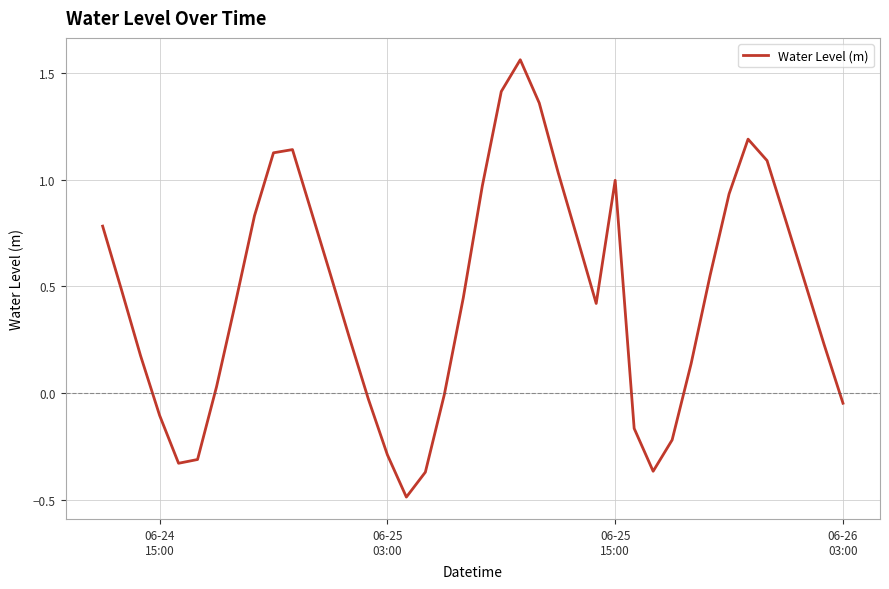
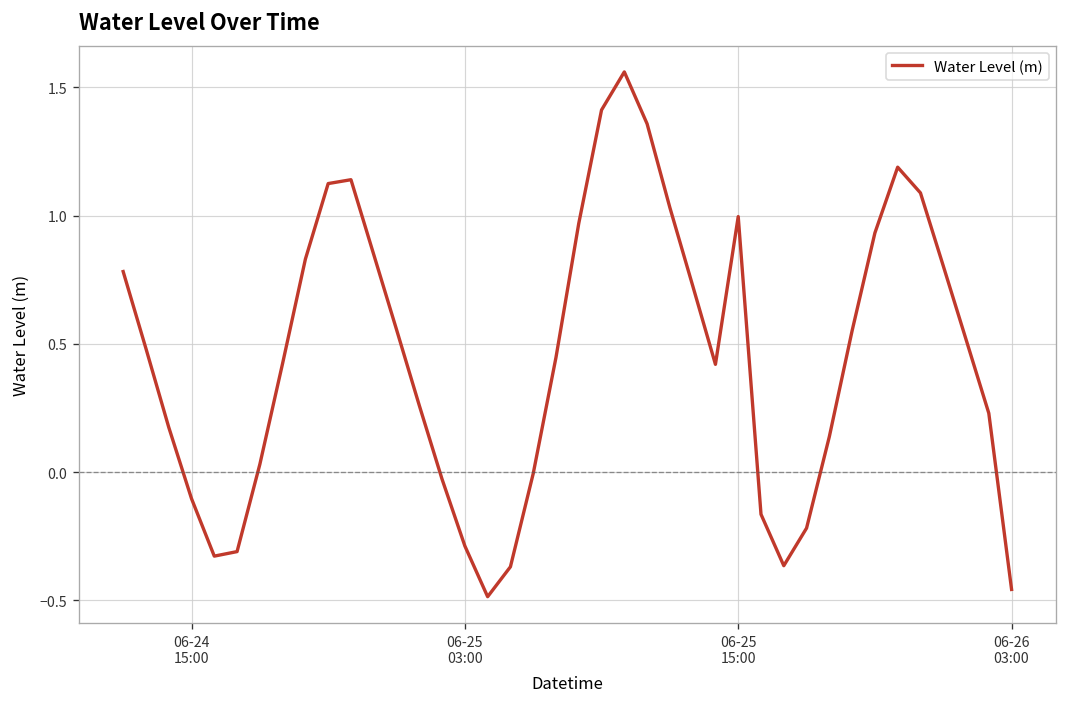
  {
    "06-24 15:00": -0.10,
    "06-25 03:00": -0.29,
    "06-25 15:00": 1.00,
-   "06-26 03:00": -0.05
+   "06-26 03:00": -0.46
  }
